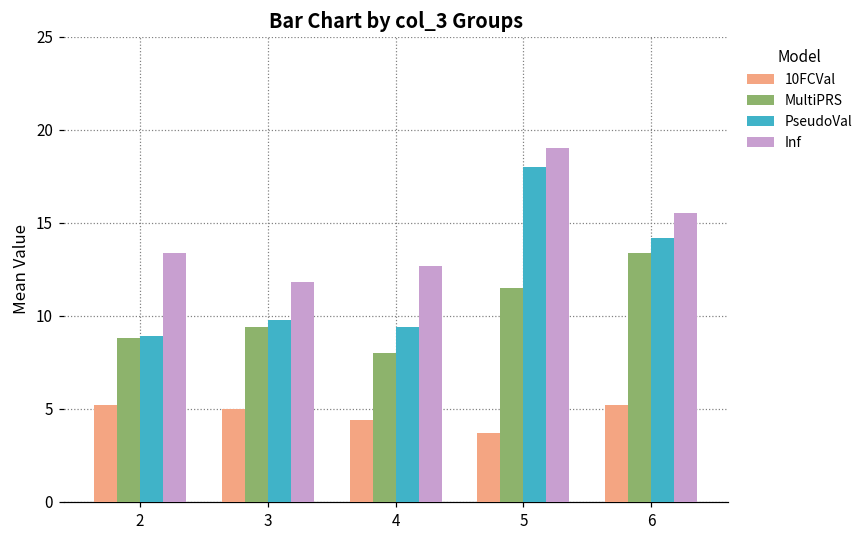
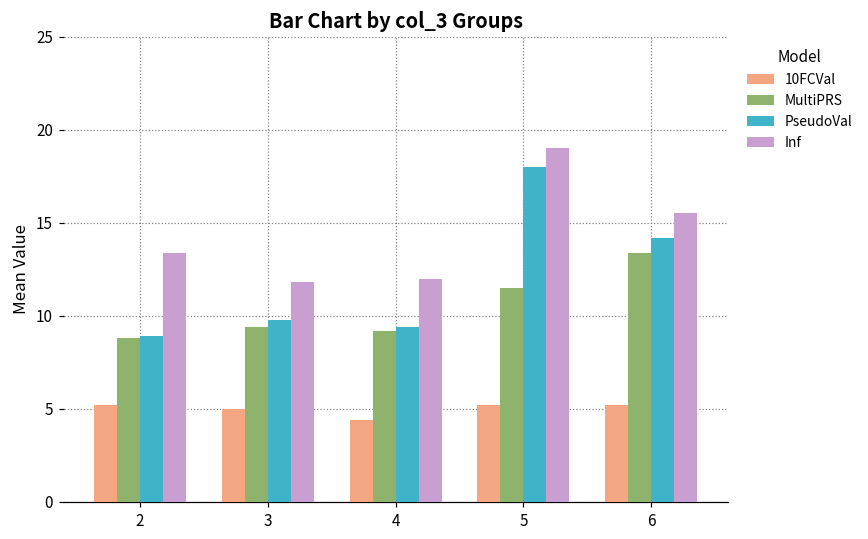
  {
    "10FCVal": {
      "2": 5.2,
      "3": 5.0,
      "4": 4.4,
-     "5": 3.7,
+     "5": 5.2,
      "6": 5.2
    },
    "MultiPRS": {
      "2": 8.8,
      "3": 9.4,
-     "4": 8.0,
+     "4": 9.2,
      "5": 11.5,
      "6": 13.4
    },
    "PseudoVal": {
      "2": 8.9,
      "3": 9.8,
      "4": 9.4,
      "5": 18.0,
      "6": 14.2
    },
    "Inf": {
      "2": 13.4,
      "3": 11.8,
-     "4": 12.7,
+     "4": 12.0,
      "5": 19.0,
      "6": 15.5
    }
  }
